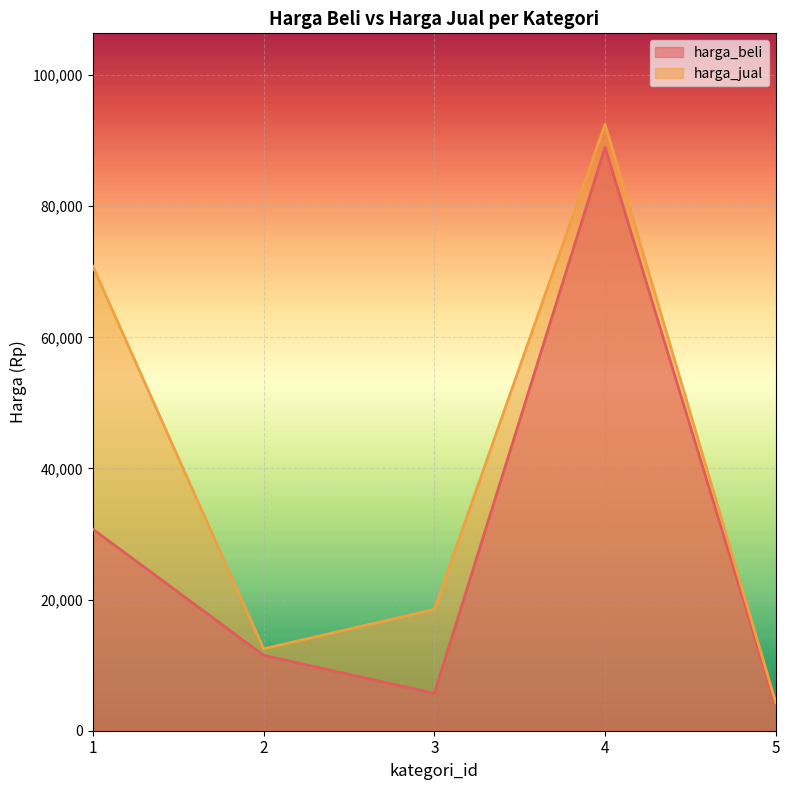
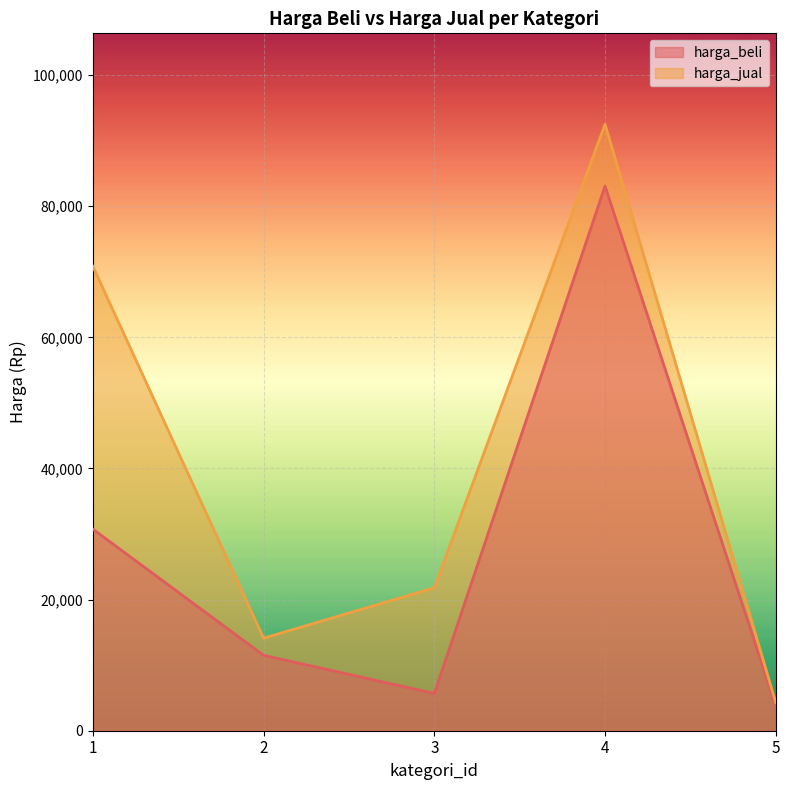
  {
    "harga_beli": {
      "1": "31,000",
      "2": "12,000",
      "3": "6,000",
-     "4": "89,000",
+     "4": "83,000",
      "5": "4,000"
    },
    "harga_jual": {
      "1": "71,000",
-     "2": "13,000",
-     "3": "19,000",
+     "2": "14,000",
+     "3": "22,000",
      "4": "93,000",
      "5": "4,000"
    }
  }
